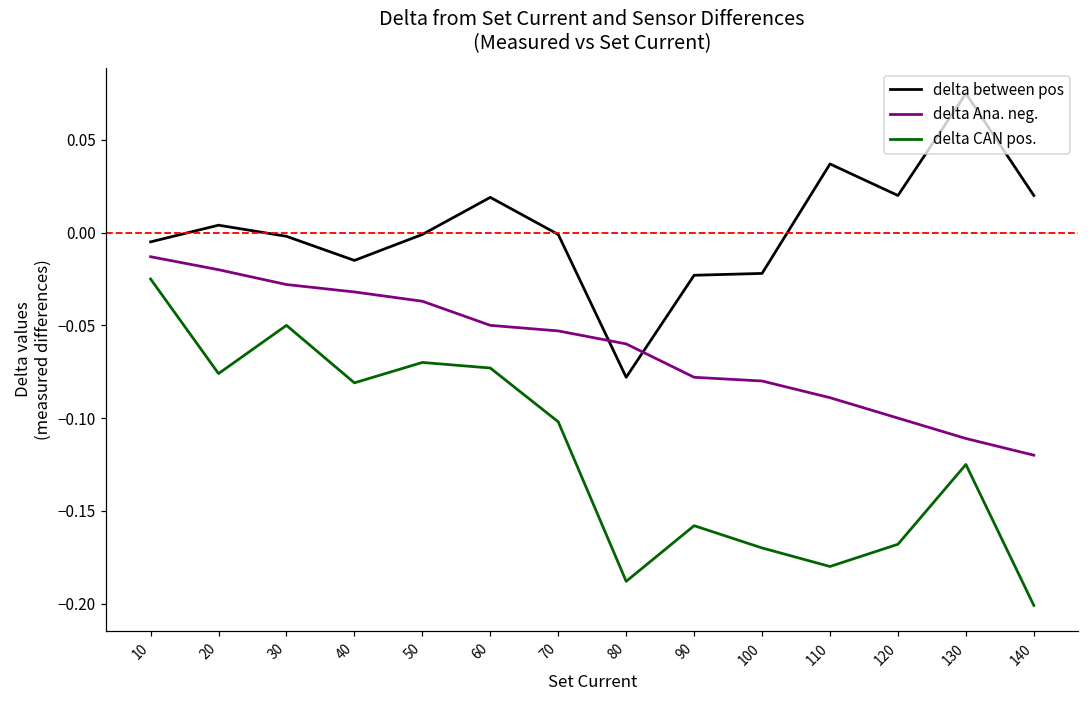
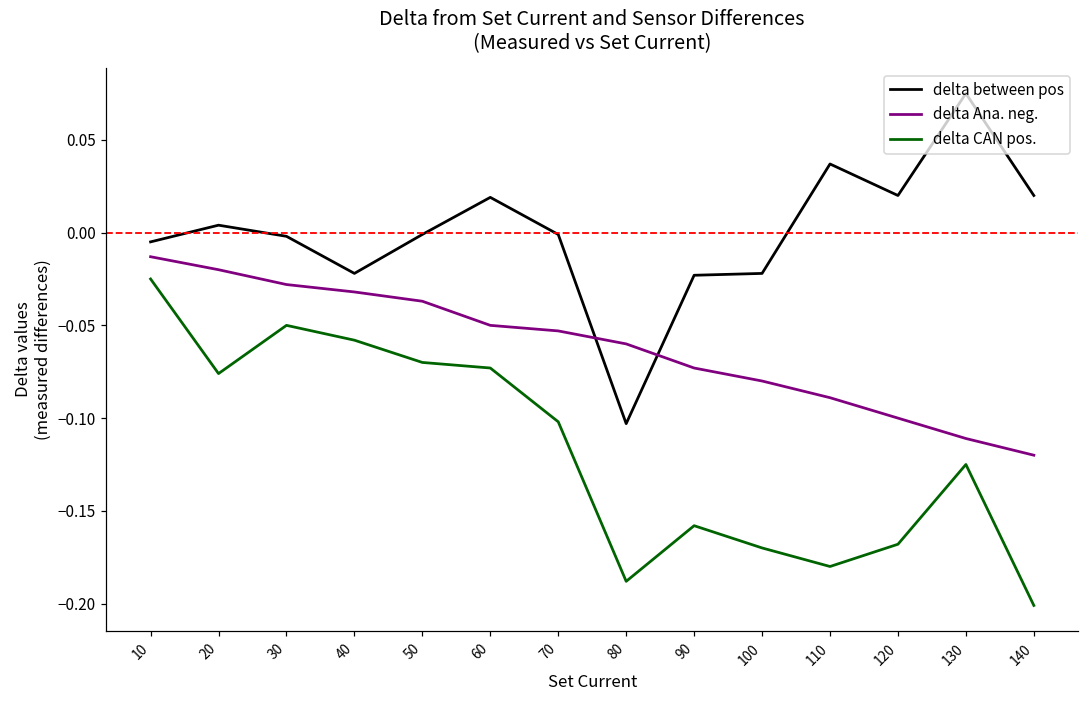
  {
    "delta between pos": {
      "10": -0.005,
      "20": 0.004,
      "30": -0.002,
-     "40": -0.015,
+     "40": -0.022,
      "50": -0.001,
      "60": 0.019,
      "70": -0.001,
-     "80": -0.078,
+     "80": -0.103,
      "90": -0.023,
      "100": -0.022,
      "110": 0.037,
      "120": 0.020,
      "140": 0.020
    },
    "delta Ana. neg.": {
      "10": -0.013,
      "20": -0.020,
      "30": -0.028,
      "40": -0.032,
      "50": -0.037,
      "60": -0.050,
      "70": -0.053,
      "80": -0.060,
-     "90": -0.078,
+     "90": -0.073,
      "100": -0.080,
      "110": -0.089,
      "120": -0.100,
      "130": -0.111,
      "140": -0.120
    },
    "delta CAN pos.": {
      "10": -0.025,
      "20": -0.076,
      "30": -0.050,
-     "40": -0.081,
+     "40": -0.058,
      "50": -0.070,
      "60": -0.073,
      "70": -0.102,
      "80": -0.188,
      "90": -0.158,
      "100": -0.170,
      "110": -0.180,
      "120": -0.168,
      "130": -0.125,
      "140": -0.201
    }
  }
